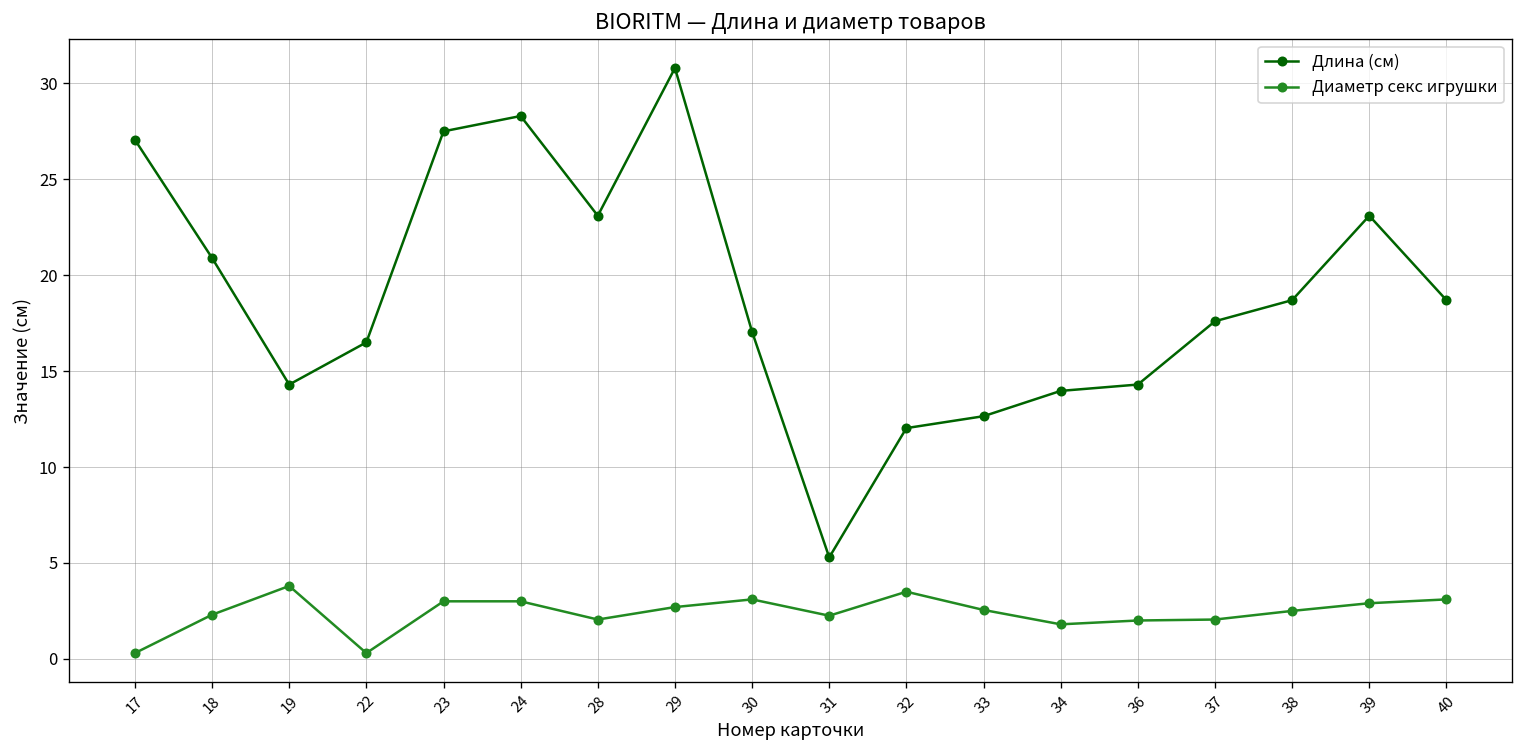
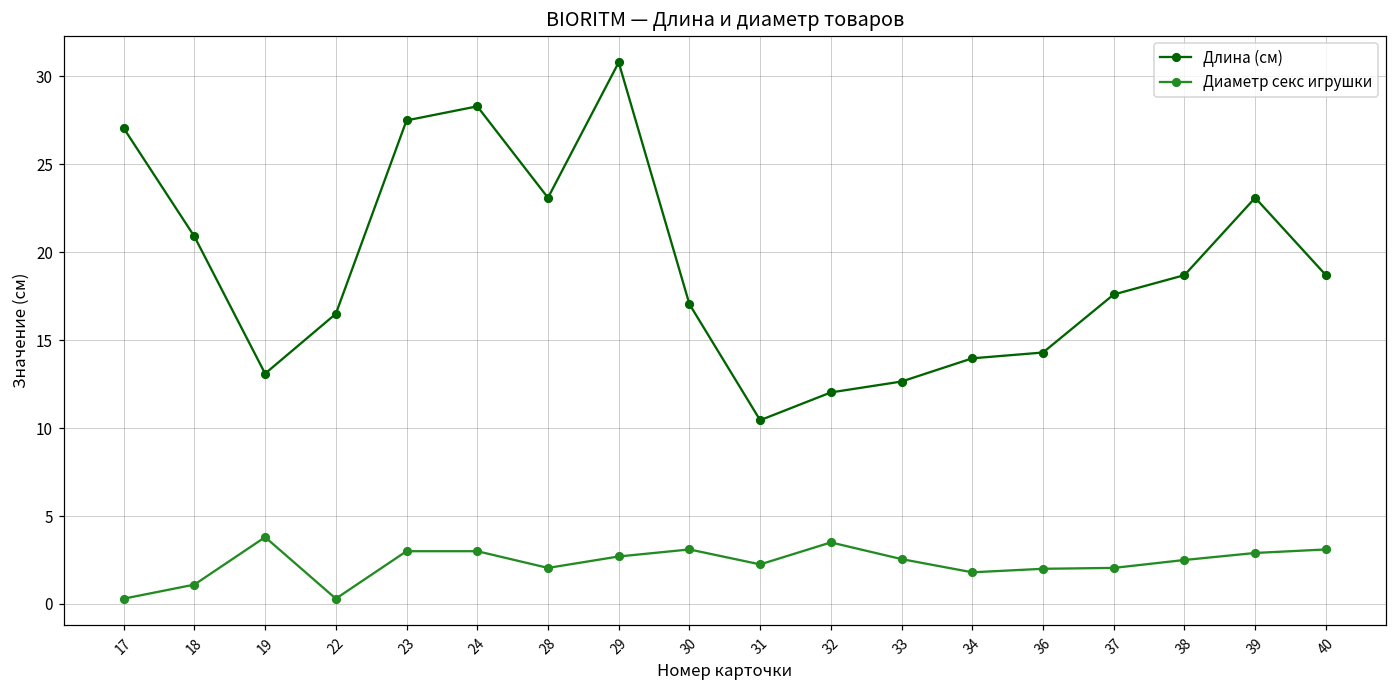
  {
    "Длина (см)": {
      "17": 27.1,
      "18": 20.9,
-     "19": 14.3,
+     "19": 13.1,
      "22": 16.5,
      "23": 27.5,
      "24": 28.3,
      "28": 23.1,
      "29": 30.8,
      "30": 17.1,
-     "31": 5.3,
+     "31": 10.5,
      "32": 12.0,
      "33": 12.7,
      "34": 14.0,
      "36": 14.3,
      "37": 17.6,
      "38": 18.7,
      "39": 23.1,
      "40": 18.7
    },
    "Диаметр секс игрушки": {
      "17": 0.3,
-     "18": 2.3,
+     "18": 1.1,
      "19": 3.8,
      "22": 0.3,
      "23": 3.0,
      "24": 3.0,
      "28": 2.1,
      "29": 2.7,
      "30": 3.1,
      "31": 2.3,
      "32": 3.5,
      "33": 2.6,
      "34": 1.8,
      "36": 2.0,
      "37": 2.1,
      "38": 2.5,
      "39": 2.9,
      "40": 3.1
    }
  }
